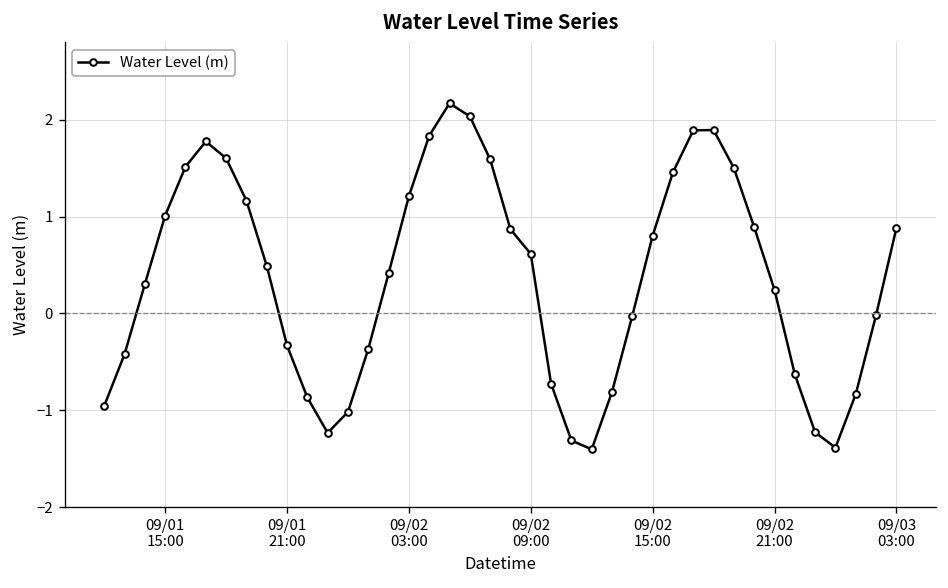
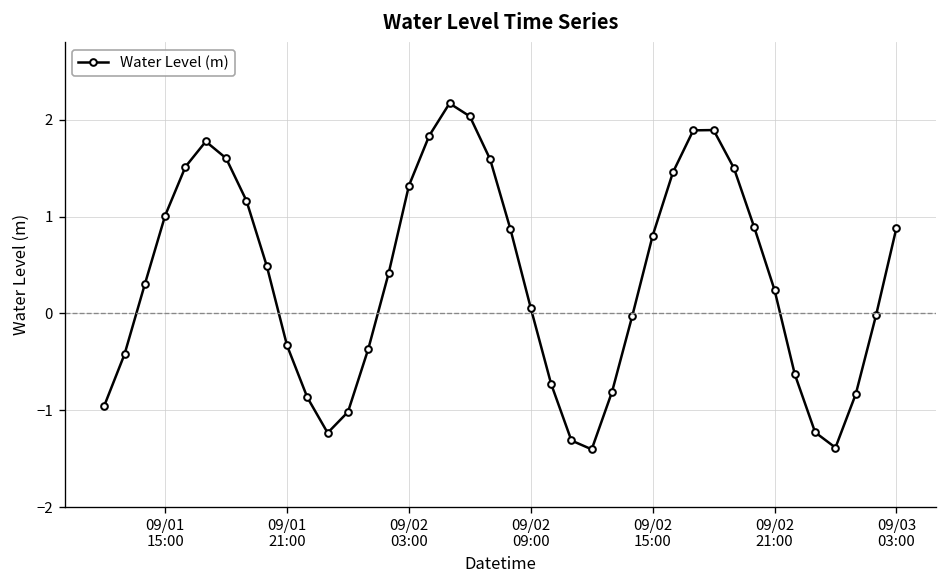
  {
    "09/01 15:00": 1.0,
    "09/01 21:00": -0.3,
-   "09/02 03:00": 1.2,
-   "09/02 09:00": 0.6,
+   "09/02 03:00": 1.3,
+   "09/02 09:00": 0.1,
    "09/02 15:00": 0.8,
    "09/02 21:00": 0.2,
    "09/03 03:00": 0.9
  }
